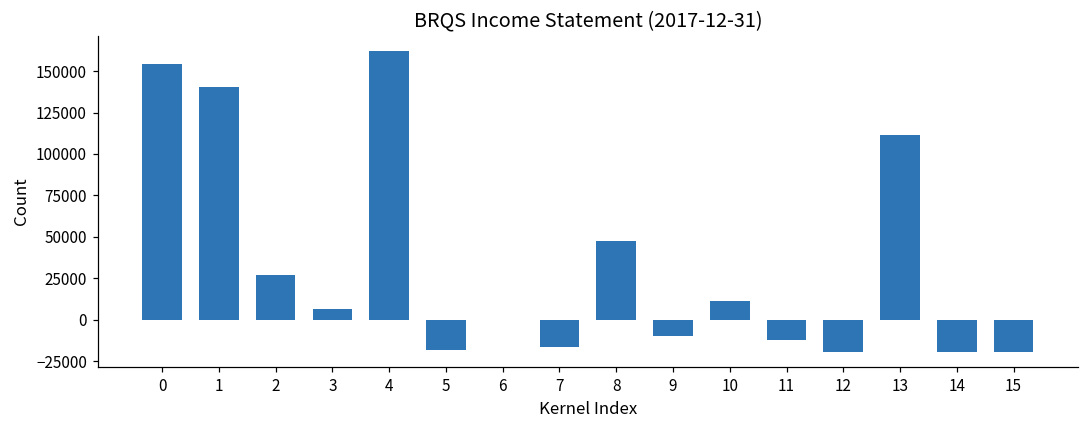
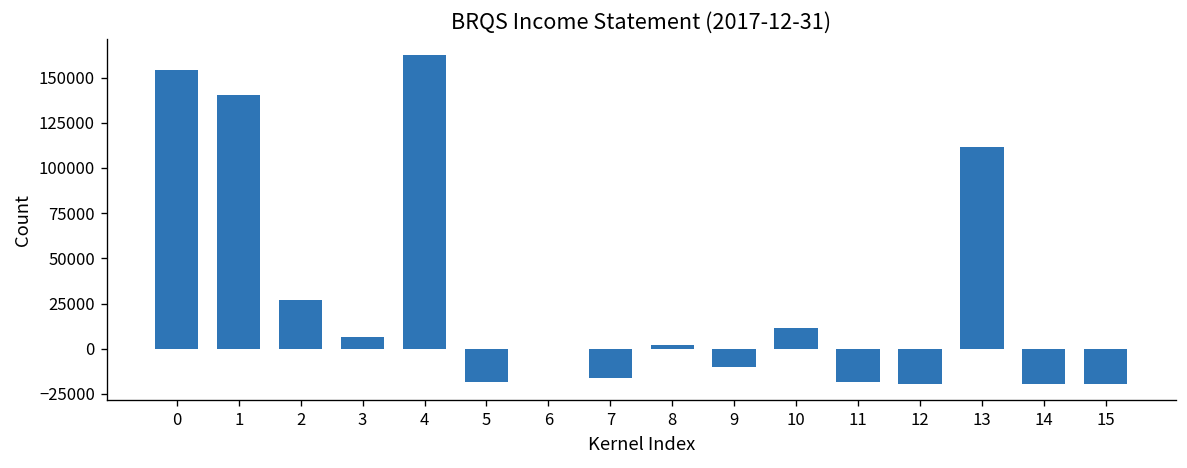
  {
    "0": 154000,
    "1": 140000,
    "2": 27000,
    "3": 6000,
    "4": 162000,
    "5": -18000,
    "7": -16000,
-   "8": 47000,
+   "8": 2000,
    "9": -10000,
    "10": 11000,
-   "11": -12000,
+   "11": -18000,
    "12": -20000,
    "13": 111000,
    "14": -20000,
    "15": -20000
  }
